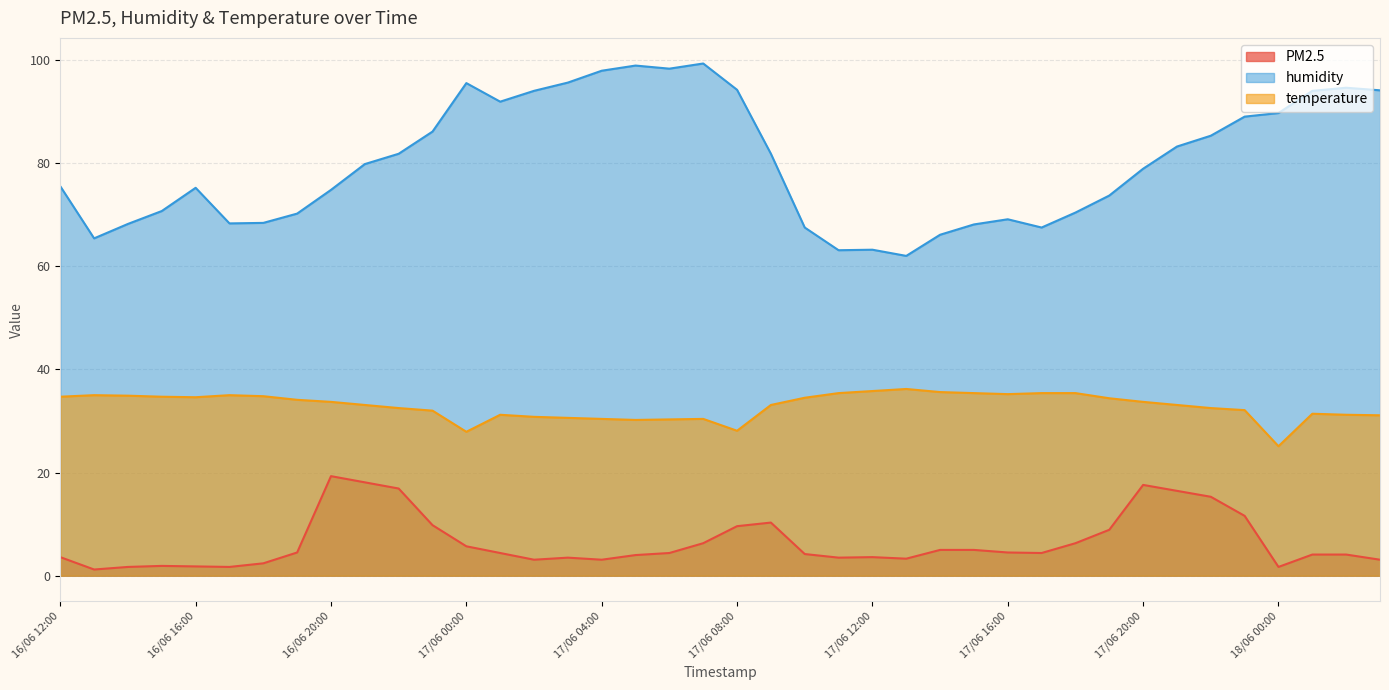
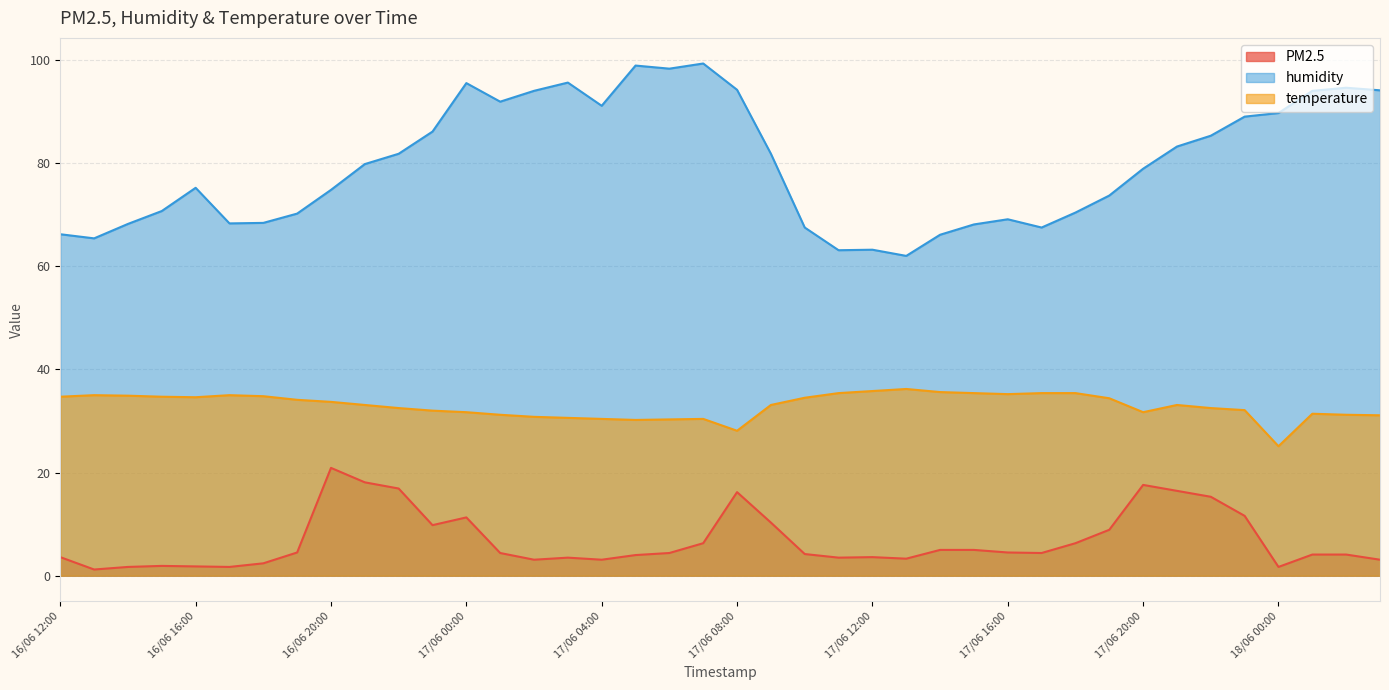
  {
    "PM2.5": {
      "16/06 12:00": 4,
      "16/06 16:00": 2,
-     "16/06 20:00": 19,
-     "17/06 00:00": 6,
+     "16/06 20:00": 21,
+     "17/06 00:00": 11,
      "17/06 04:00": 3,
-     "17/06 08:00": 10,
+     "17/06 08:00": 16,
      "17/06 12:00": 4,
      "17/06 16:00": 5,
      "17/06 20:00": 18,
      "18/06 00:00": 2
    },
    "humidity": {
-     "16/06 12:00": 76,
+     "16/06 12:00": 66,
      "16/06 16:00": 75,
      "16/06 20:00": 75,
      "17/06 00:00": 96,
-     "17/06 04:00": 98,
+     "17/06 04:00": 91,
      "17/06 08:00": 94,
      "17/06 12:00": 63,
      "17/06 16:00": 69,
      "17/06 20:00": 79,
      "18/06 00:00": 90
    },
    "temperature": {
      "16/06 12:00": 35,
      "16/06 16:00": 35,
      "16/06 20:00": 34,
-     "17/06 00:00": 28,
+     "17/06 00:00": 32,
      "17/06 04:00": 30,
      "17/06 08:00": 28,
      "17/06 12:00": 36,
      "17/06 16:00": 35,
-     "17/06 20:00": 34,
+     "17/06 20:00": 32,
      "18/06 00:00": 25
    }
  }
